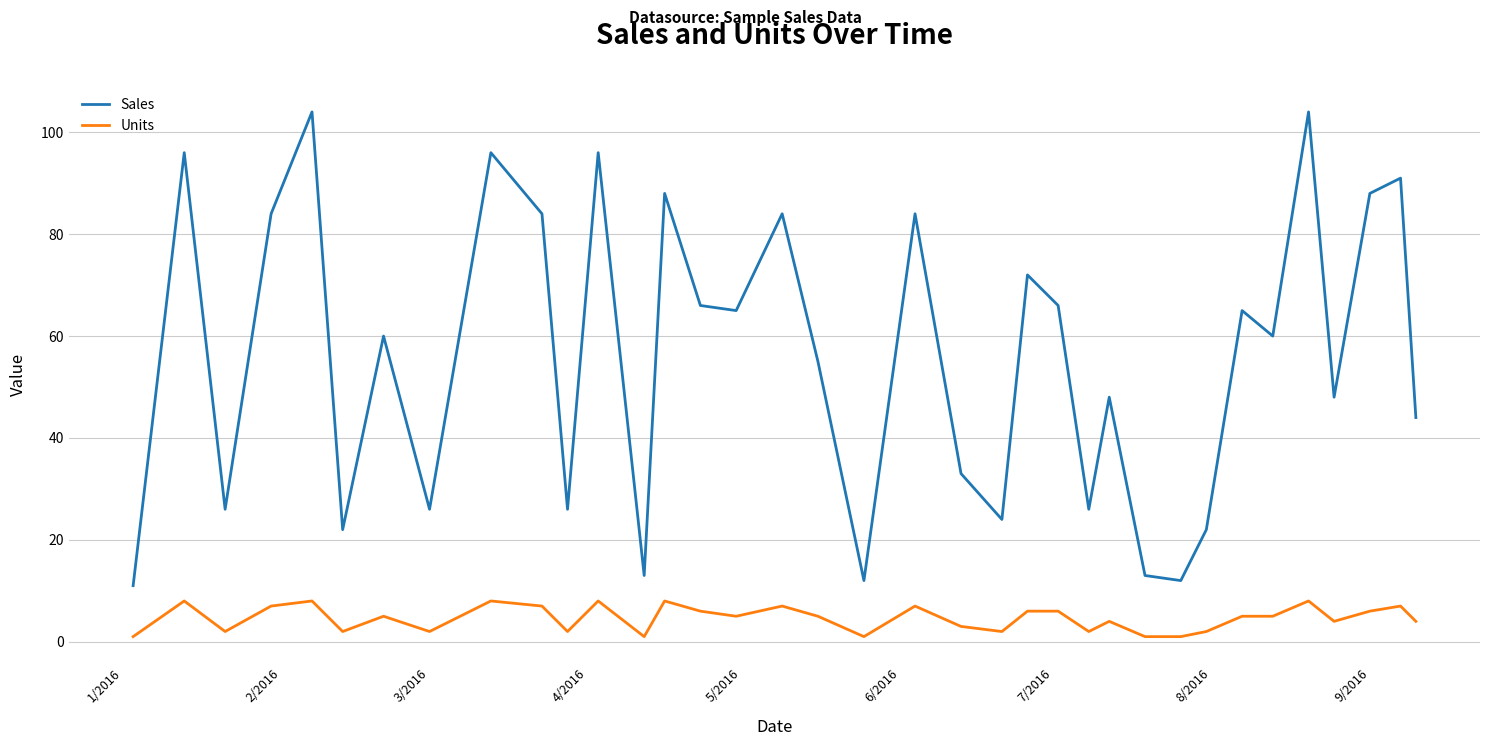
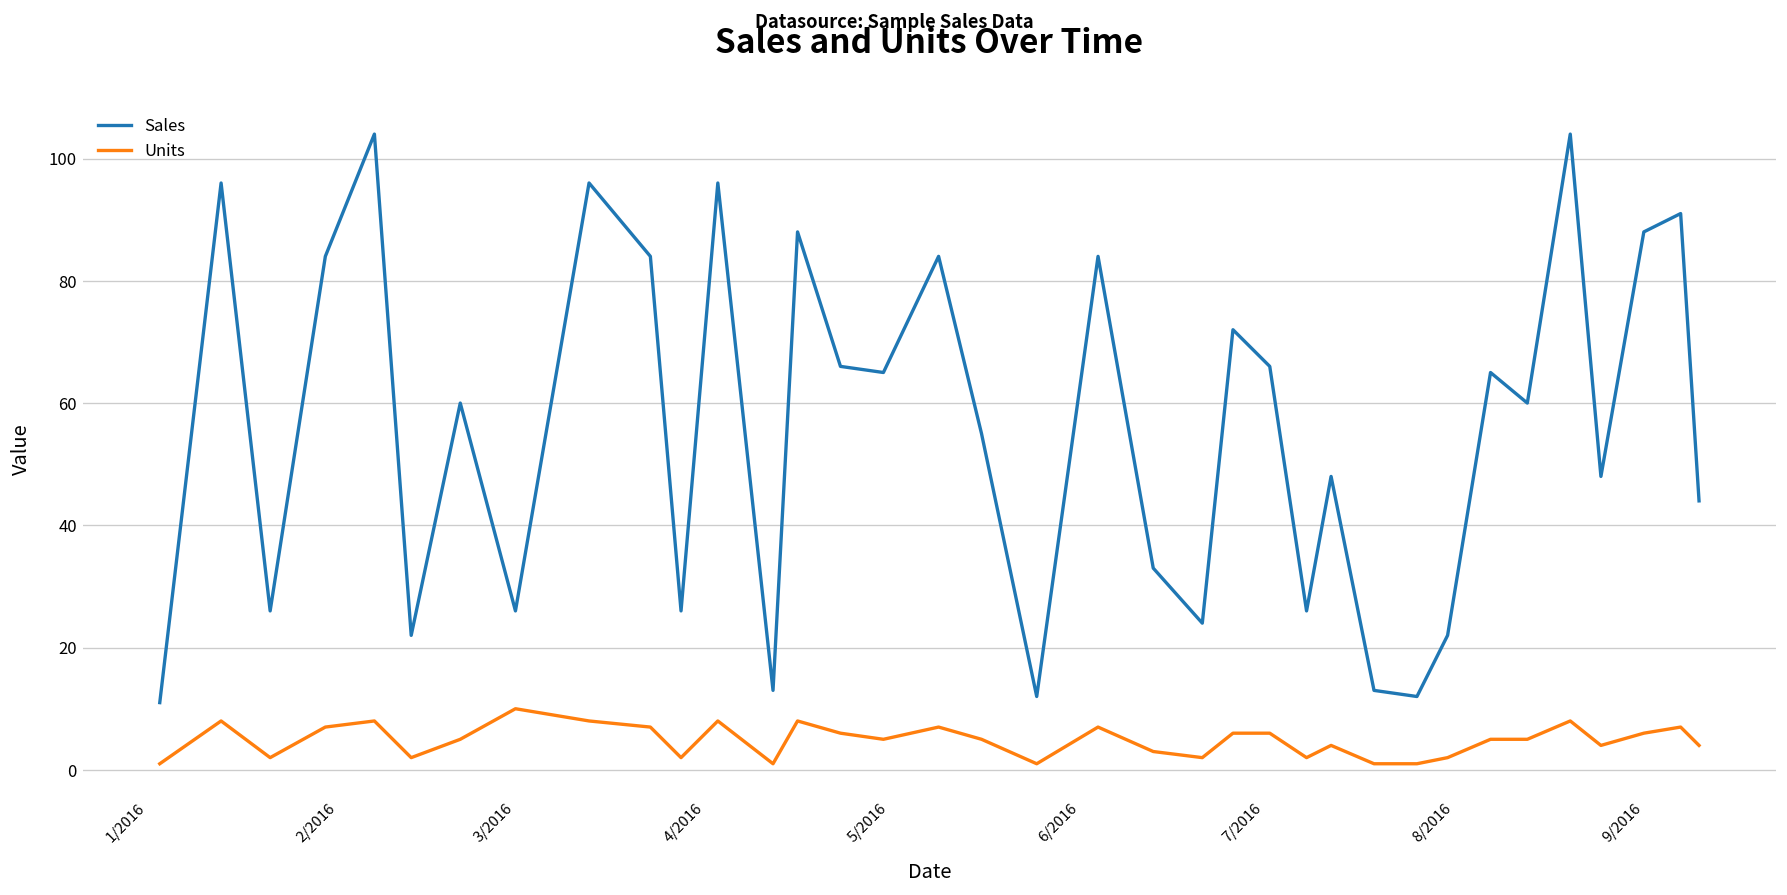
  {
    "Sales": {
      "3/2016": 26,
      "9/2016": 88
    },
    "Units": {
-     "3/2016": 2,
+     "3/2016": 10,
      "9/2016": 6
    }
  }
